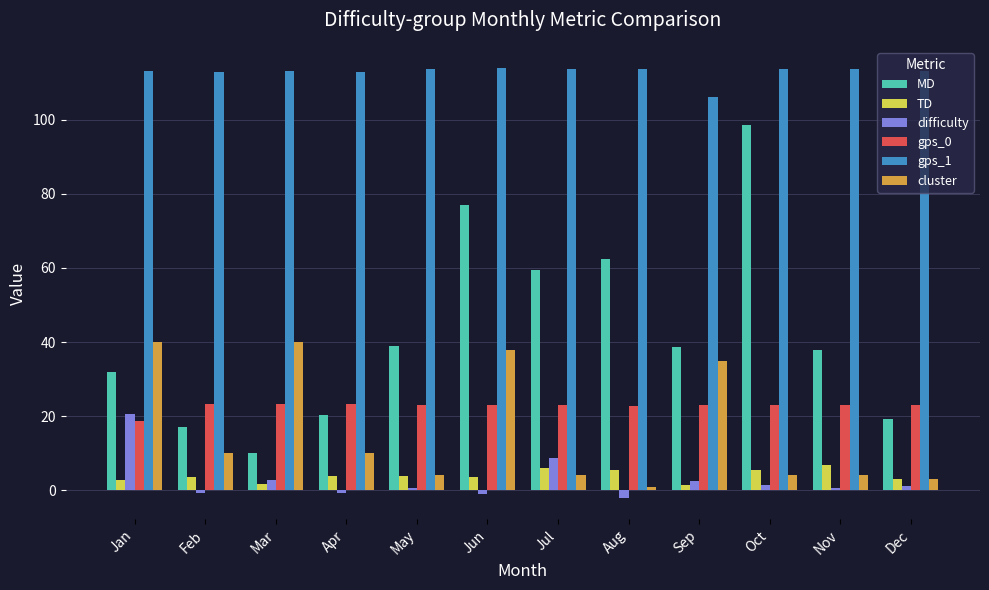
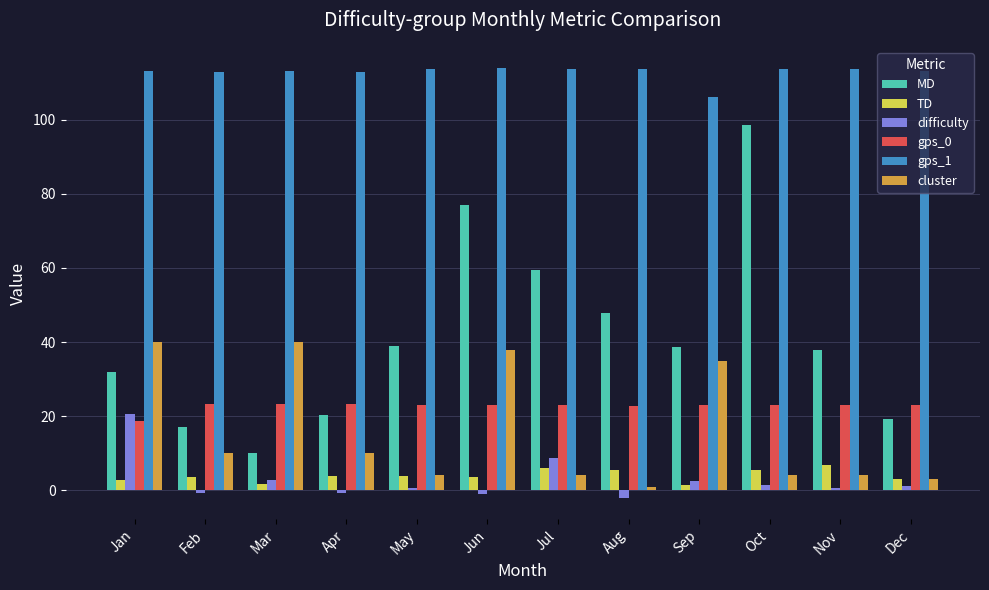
  {
    "MD": {
      "Jan": 32,
      "Feb": 17,
      "Mar": 10,
      "Apr": 20,
      "May": 39,
      "Jun": 77,
      "Jul": 59,
-     "Aug": 62,
+     "Aug": 48,
      "Sep": 39,
      "Oct": 99,
      "Nov": 38,
      "Dec": 19
    },
    "difficulty": {
      "Jan": 21,
      "Feb": -1,
      "Mar": 3,
      "Jun": -1,
      "Jul": 9,
      "Aug": -2,
      "Sep": 2,
      "Oct": 2,
      "Dec": 1
    },
    "gps_0": {
      "Jan": 19,
      "Feb": 23,
      "Mar": 23,
      "Apr": 23,
      "May": 23,
      "Jun": 23,
      "Jul": 23,
      "Aug": 23,
      "Sep": 23,
      "Oct": 23,
      "Nov": 23,
      "Dec": 23
    },
    "gps_1": {
      "Jan": 113,
      "Feb": 113,
      "Mar": 113,
      "Apr": 113,
      "May": 114,
      "Jun": 114,
      "Jul": 114,
      "Aug": 114,
      "Sep": 106,
      "Oct": 114,
      "Nov": 114
    }
  }
